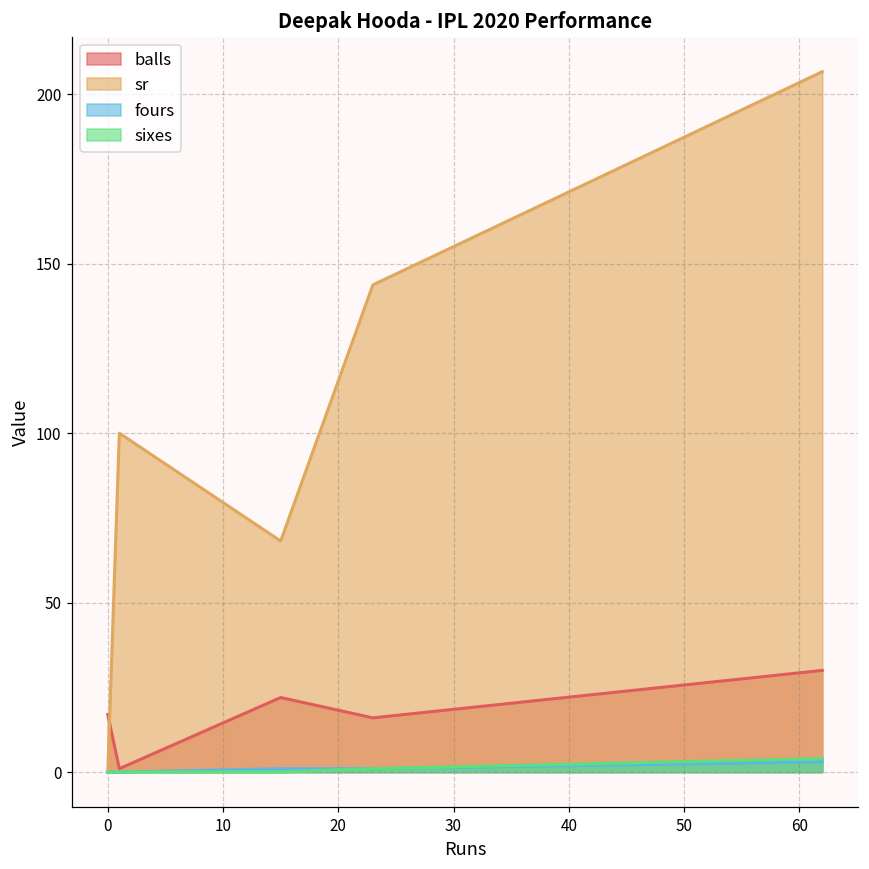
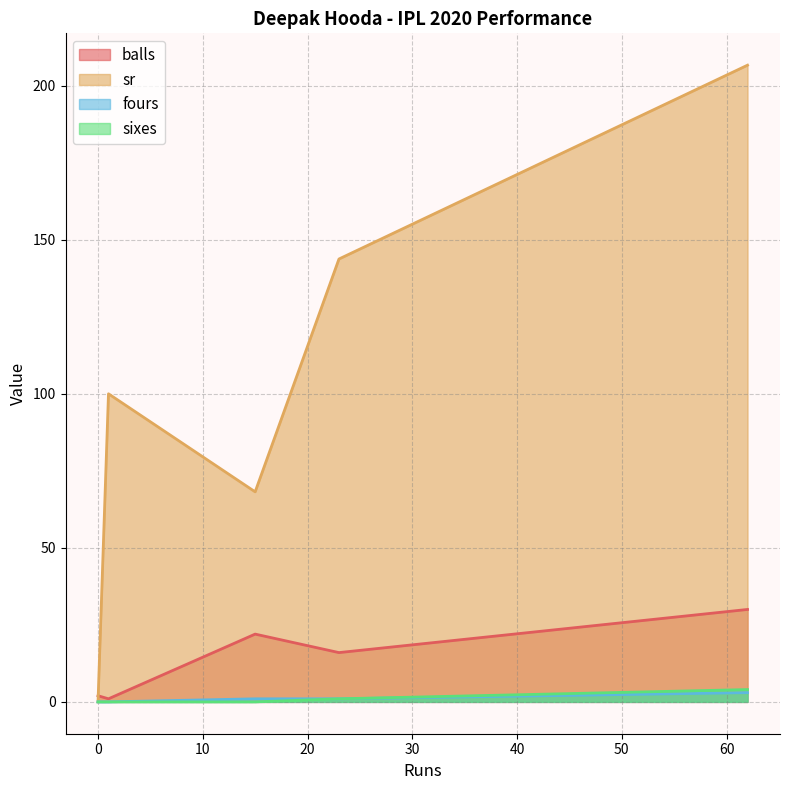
  {
    "balls": {
-     "0": 17
+     "0": 2
    }
  }
